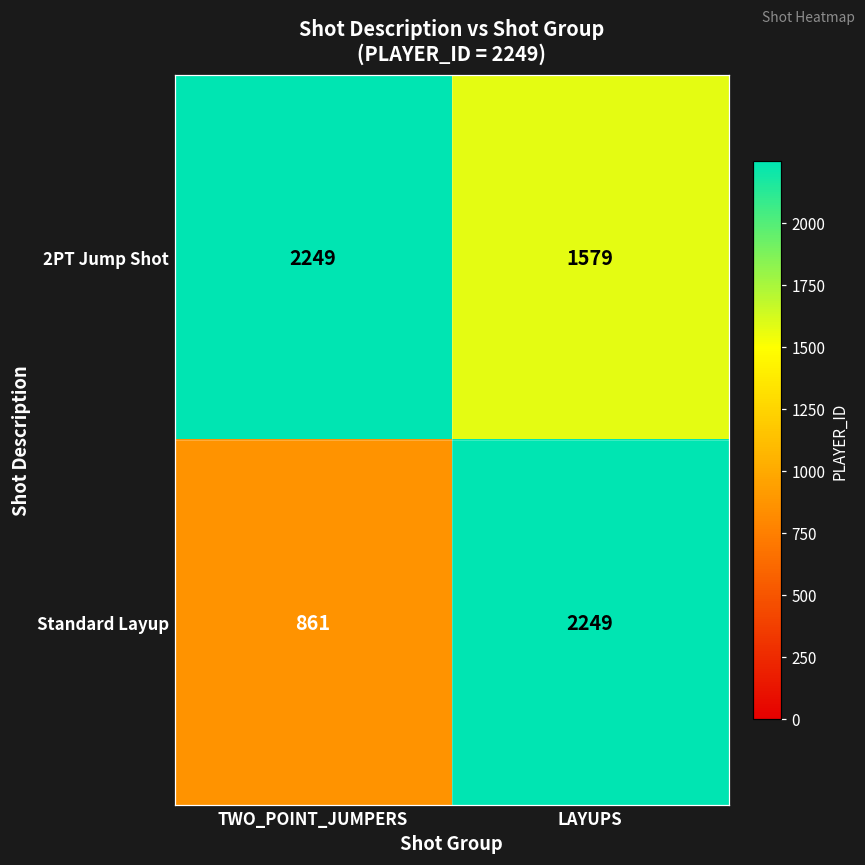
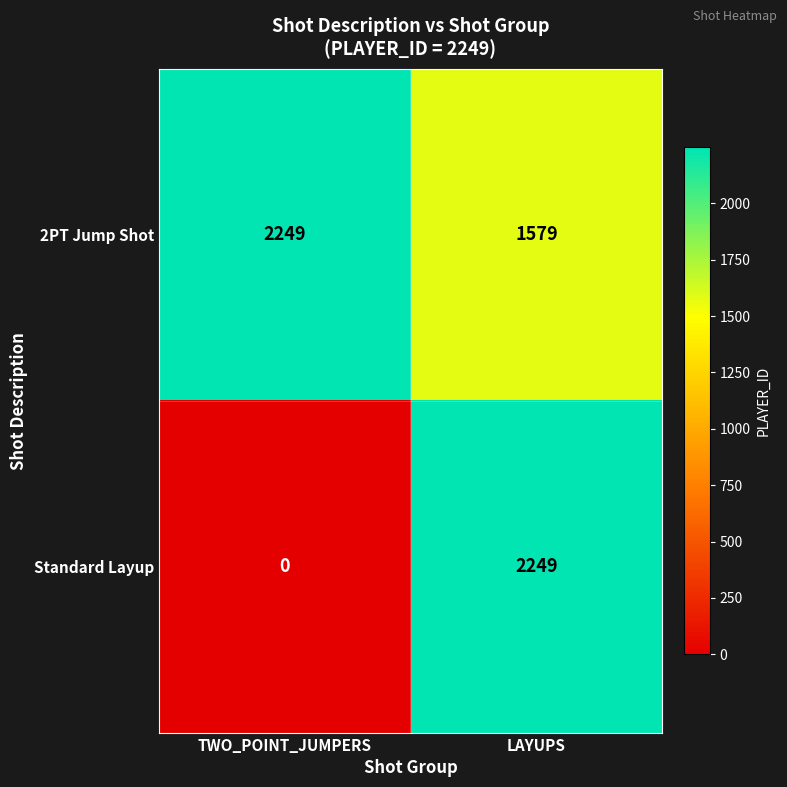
  {
    "2PT Jump Shot": {
      "TWO_POINT_JUMPERS": 2249,
      "LAYUPS": 1579
    },
    "Standard Layup": {
-     "TWO_POINT_JUMPERS": 861,
+     "TWO_POINT_JUMPERS": 0,
      "LAYUPS": 2249
    }
  }
